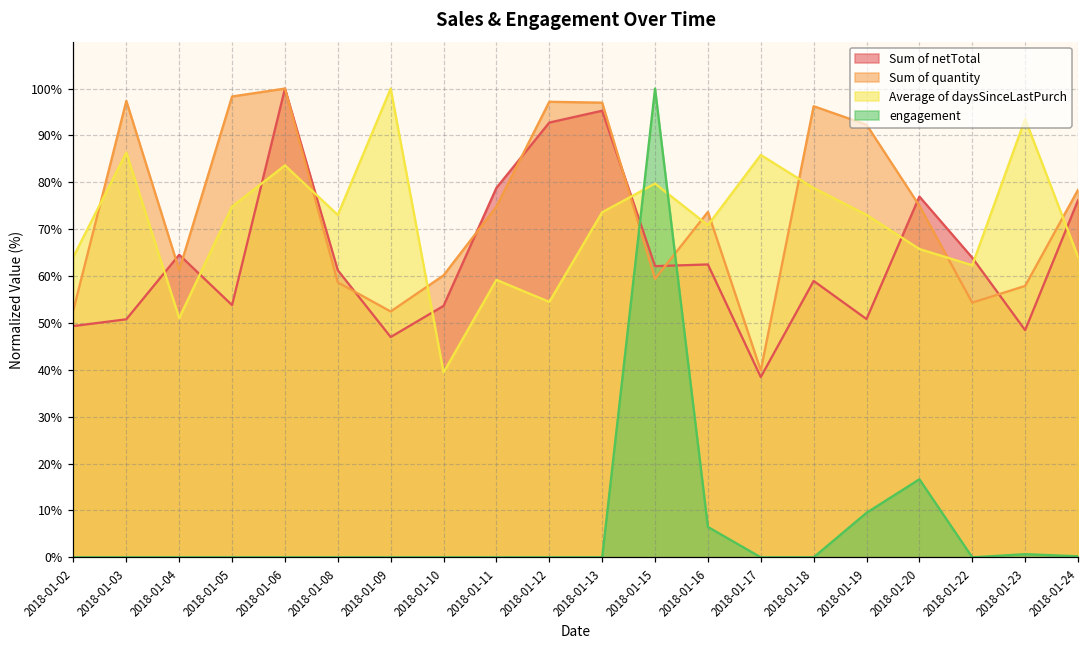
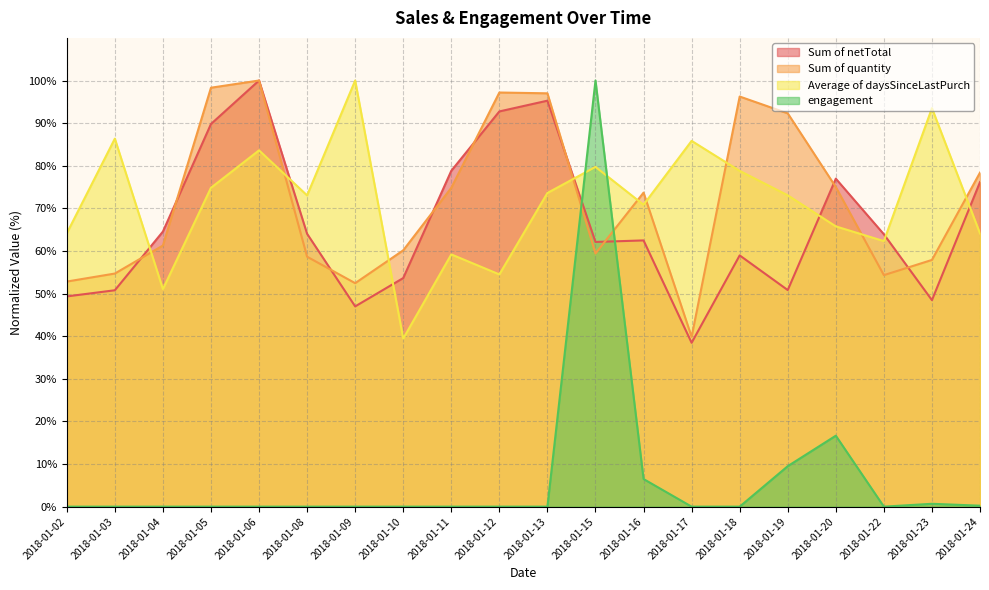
  {
    "Sum of netTotal": {
      "2018-01-02": "49%",
      "2018-01-03": "51%",
      "2018-01-04": "65%",
-     "2018-01-05": "54%",
-     "2018-01-08": "61%",
+     "2018-01-05": "90%",
+     "2018-01-08": "64%",
      "2018-01-09": "47%",
      "2018-01-10": "54%",
      "2018-01-11": "79%",
      "2018-01-12": "93%",
      "2018-01-13": "95%",
      "2018-01-15": "62%",
      "2018-01-16": "62%",
      "2018-01-17": "38%",
      "2018-01-18": "59%",
      "2018-01-19": "51%",
      "2018-01-20": "77%",
      "2018-01-22": "64%",
      "2018-01-23": "48%",
      "2018-01-24": "76%"
    },
    "Sum of quantity": {
      "2018-01-02": "53%",
-     "2018-01-03": "97%",
+     "2018-01-03": "55%",
      "2018-01-04": "61%",
      "2018-01-05": "98%",
      "2018-01-08": "59%",
      "2018-01-09": "52%",
      "2018-01-10": "60%",
      "2018-01-11": "75%",
      "2018-01-12": "97%",
      "2018-01-13": "97%",
      "2018-01-15": "59%",
      "2018-01-16": "74%",
      "2018-01-17": "40%",
      "2018-01-18": "96%",
      "2018-01-19": "92%",
      "2018-01-20": "75%",
      "2018-01-22": "54%",
      "2018-01-23": "58%",
      "2018-01-24": "78%"
    },
    "Average of daysSinceLastPurch": {
      "2018-01-02": "64%",
      "2018-01-03": "86%",
      "2018-01-04": "51%",
      "2018-01-05": "75%",
      "2018-01-06": "84%",
      "2018-01-08": "73%",
      "2018-01-09": "100%",
      "2018-01-10": "39%",
      "2018-01-11": "59%",
      "2018-01-12": "54%",
      "2018-01-13": "74%",
      "2018-01-15": "80%",
      "2018-01-16": "71%",
      "2018-01-17": "86%",
      "2018-01-18": "79%",
      "2018-01-19": "73%",
      "2018-01-20": "66%",
      "2018-01-22": "62%",
      "2018-01-24": "64%"
    },
    "engagement": {
      "2018-01-02": "0%",
      "2018-01-03": "0%",
      "2018-01-04": "0%",
      "2018-01-05": "0%",
      "2018-01-06": "0%",
      "2018-01-08": "0%",
      "2018-01-09": "0%",
      "2018-01-10": "0%",
      "2018-01-11": "0%",
      "2018-01-12": "0%",
      "2018-01-13": "0%",
      "2018-01-15": "100%",
      "2018-01-16": "6%",
      "2018-01-17": "0%",
      "2018-01-18": "0%",
      "2018-01-19": "9%",
      "2018-01-20": "17%",
      "2018-01-22": "0%",
      "2018-01-23": "1%",
      "2018-01-24": "0%"
    }
  }
